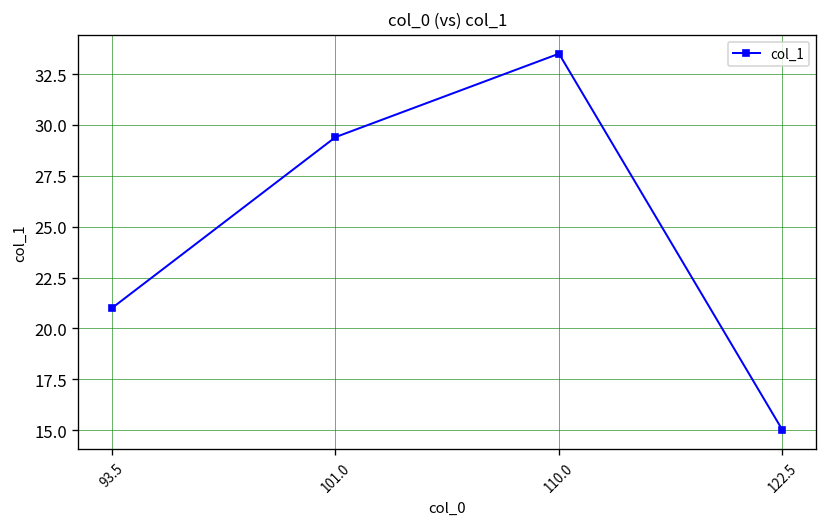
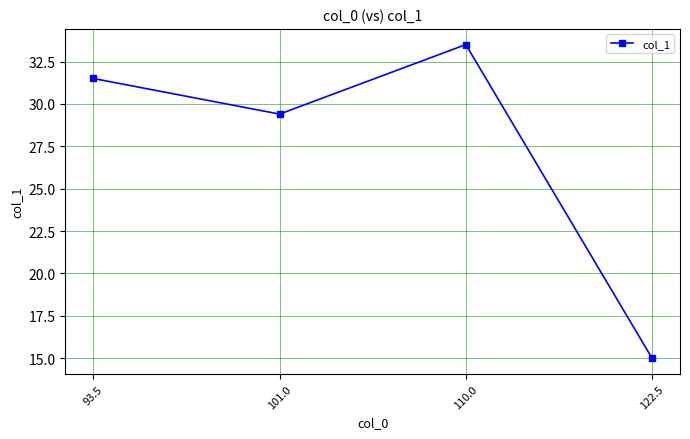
  {
-   "93.5": 21.0,
+   "93.5": 31.5,
    "101.0": 29.4,
    "110.0": 33.5,
    "122.5": 15.0
  }
